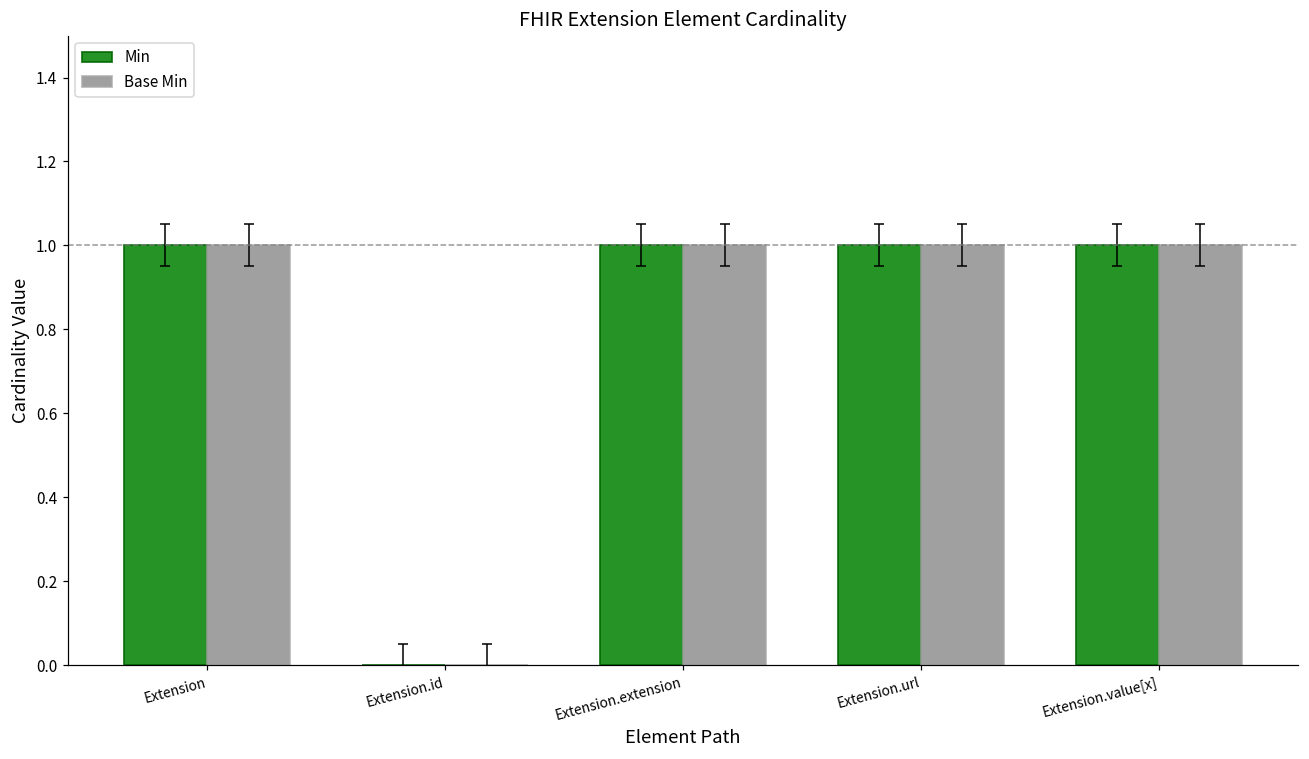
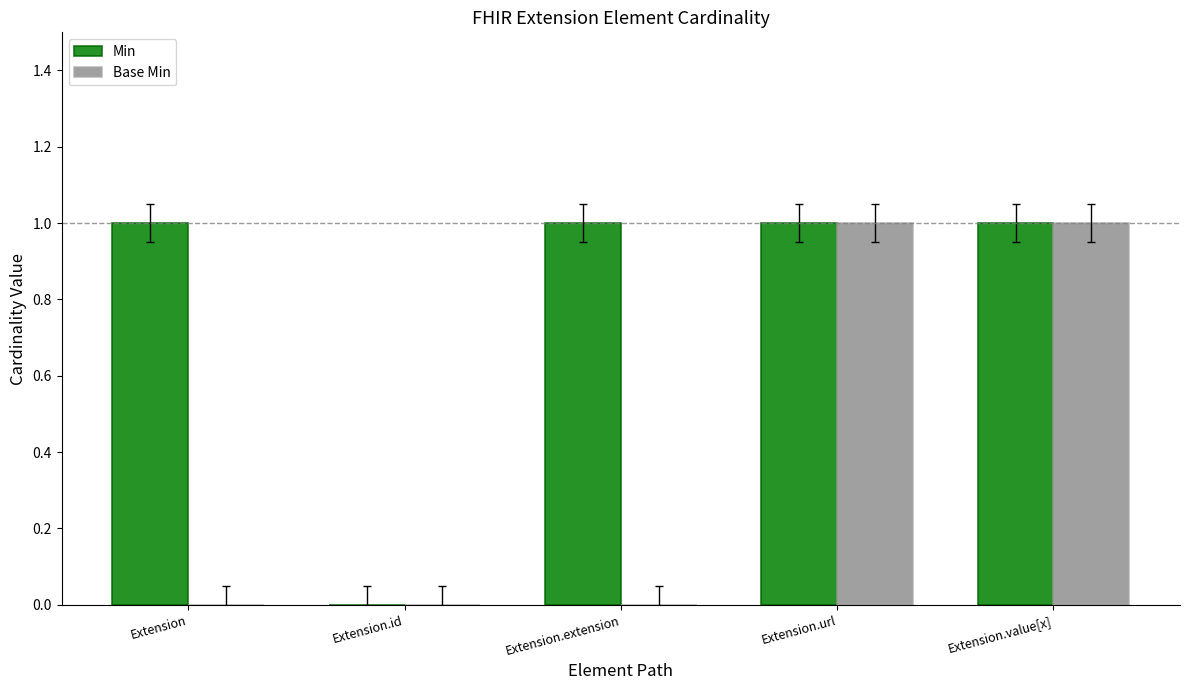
  {
    "Min": {
      "Extension": 1,
      "Extension.id": 0,
      "Extension.extension": 1,
      "Extension.url": 1,
      "Extension.value[x]": 1
    },
    "Base Min": {
-     "Extension": 1,
+     "Extension": 0,
      "Extension.id": 0,
-     "Extension.extension": 1,
+     "Extension.extension": 0,
      "Extension.url": 1,
      "Extension.value[x]": 1
    }
  }
